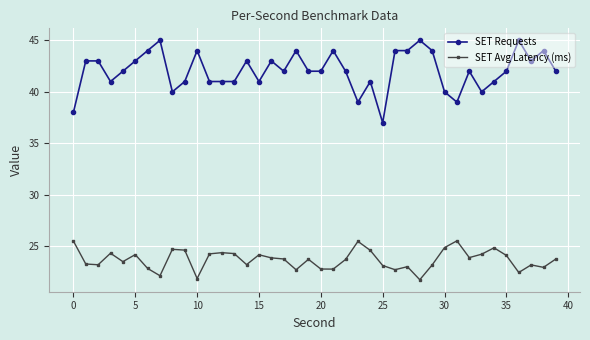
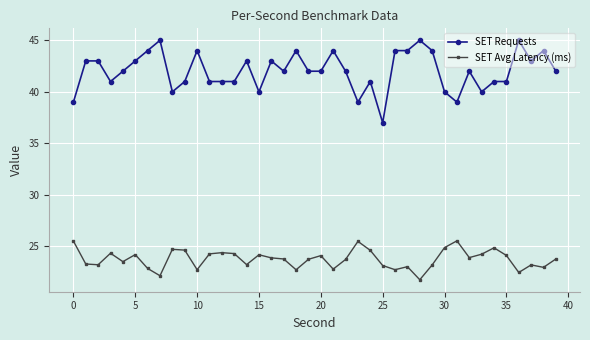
  {
    "SET Requests": {
-     "0": 38,
+     "0": 39,
      "5": 43,
      "10": 44,
-     "15": 41,
+     "15": 40,
      "20": 42,
      "25": 37,
      "30": 40,
-     "35": 42
+     "35": 41
    },
    "SET Avg Latency (ms)": {
      "0": 25.5,
      "5": 24.2,
-     "10": 21.9,
+     "10": 22.7,
      "15": 24.2,
-     "20": 22.8,
+     "20": 24.1,
      "25": 23.1,
      "30": 24.9,
      "35": 24.1
    }
  }
